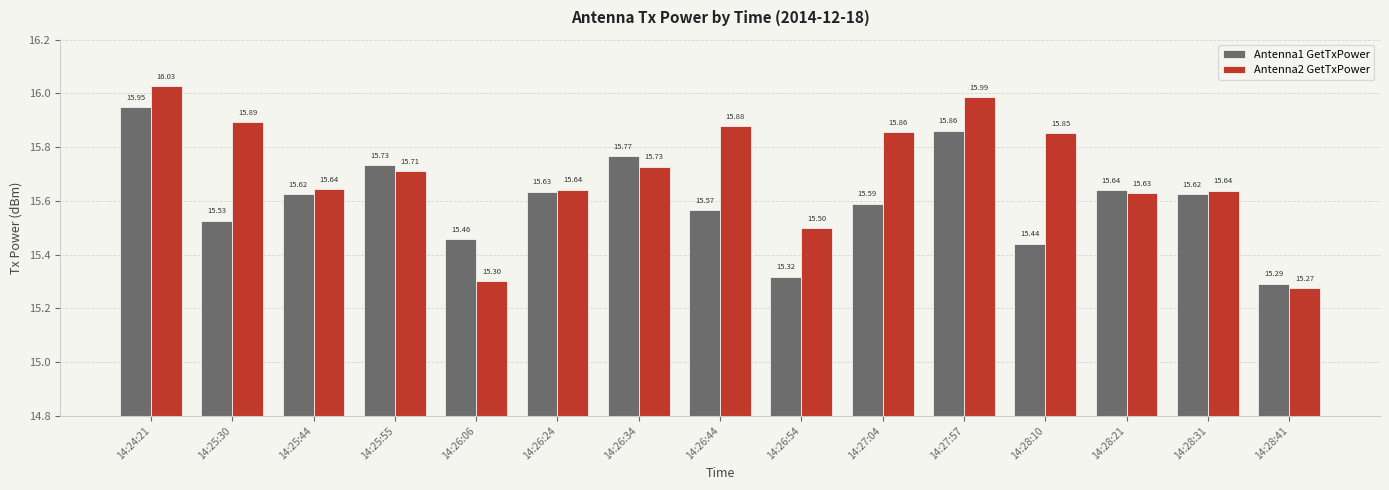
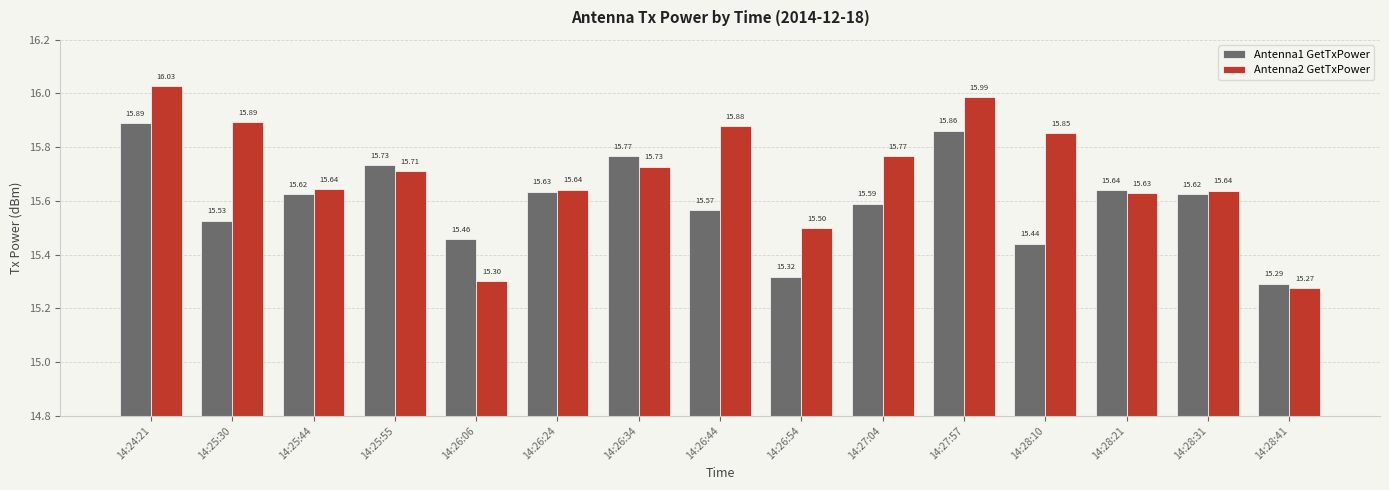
  {
    "Antenna1 GetTxPower": {
-     "14:24:21": 15.95,
+     "14:24:21": 15.89,
      "14:25:30": 15.53,
      "14:25:44": 15.62,
      "14:25:55": 15.73,
      "14:26:06": 15.46,
      "14:26:24": 15.63,
      "14:26:34": 15.77,
      "14:26:44": 15.57,
      "14:26:54": 15.32,
      "14:27:04": 15.59,
      "14:27:57": 15.86,
      "14:28:10": 15.44,
      "14:28:21": 15.64,
      "14:28:31": 15.62,
      "14:28:41": 15.29
    },
    "Antenna2 GetTxPower": {
      "14:24:21": 16.03,
      "14:25:30": 15.89,
      "14:25:44": 15.64,
      "14:25:55": 15.71,
      "14:26:06": 15.30,
      "14:26:24": 15.64,
      "14:26:34": 15.73,
      "14:26:44": 15.88,
      "14:26:54": 15.50,
-     "14:27:04": 15.86,
+     "14:27:04": 15.77,
      "14:27:57": 15.99,
      "14:28:10": 15.85,
      "14:28:21": 15.63,
      "14:28:31": 15.64,
      "14:28:41": 15.27
    }
  }
